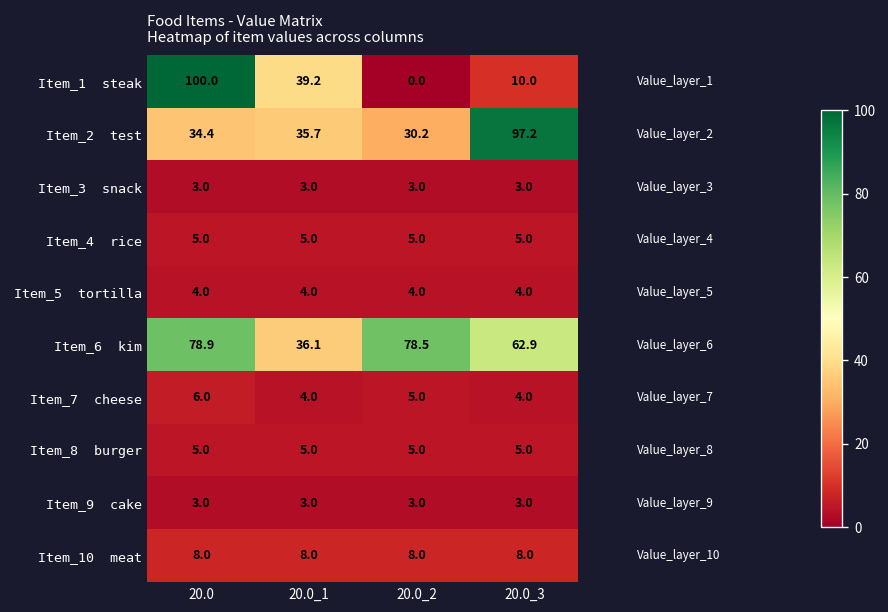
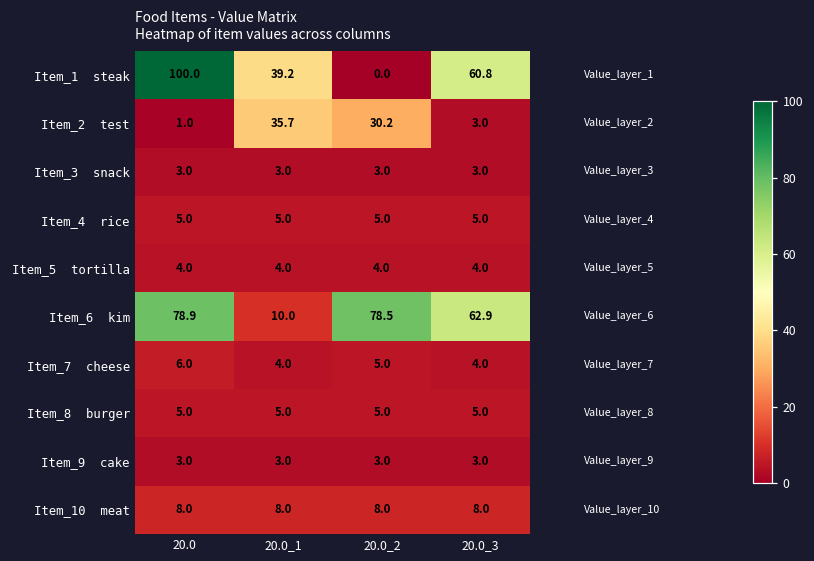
  {
    "Item_1 steak": {
      "20.0": 100.0,
      "20.0_1": 39.2,
      "20.0_2": 0.0,
-     "20.0_3": 10.0
+     "20.0_3": 60.8
    },
    "Item_2 test": {
-     "20.0": 34.4,
+     "20.0": 1.0,
      "20.0_1": 35.7,
      "20.0_2": 30.2,
-     "20.0_3": 97.2
+     "20.0_3": 3.0
    },
    "Item_3 snack": {
      "20.0": 3.0,
      "20.0_1": 3.0,
      "20.0_2": 3.0,
      "20.0_3": 3.0
    },
    "Item_4 rice": {
      "20.0": 5.0,
      "20.0_1": 5.0,
      "20.0_2": 5.0,
      "20.0_3": 5.0
    },
    "Item_5 tortilla": {
      "20.0": 4.0,
      "20.0_1": 4.0,
      "20.0_2": 4.0,
      "20.0_3": 4.0
    },
    "Item_6 kim": {
      "20.0": 78.9,
-     "20.0_1": 36.1,
+     "20.0_1": 10.0,
      "20.0_2": 78.5,
      "20.0_3": 62.9
    },
    "Item_7 cheese": {
      "20.0": 6.0,
      "20.0_1": 4.0,
      "20.0_2": 5.0,
      "20.0_3": 4.0
    },
    "Item_8 burger": {
      "20.0": 5.0,
      "20.0_1": 5.0,
      "20.0_2": 5.0,
      "20.0_3": 5.0
    },
    "Item_9 cake": {
      "20.0": 3.0,
      "20.0_1": 3.0,
      "20.0_2": 3.0,
      "20.0_3": 3.0
    },
    "Item_10 meat": {
      "20.0": 8.0,
      "20.0_1": 8.0,
      "20.0_2": 8.0,
      "20.0_3": 8.0
    }
  }
